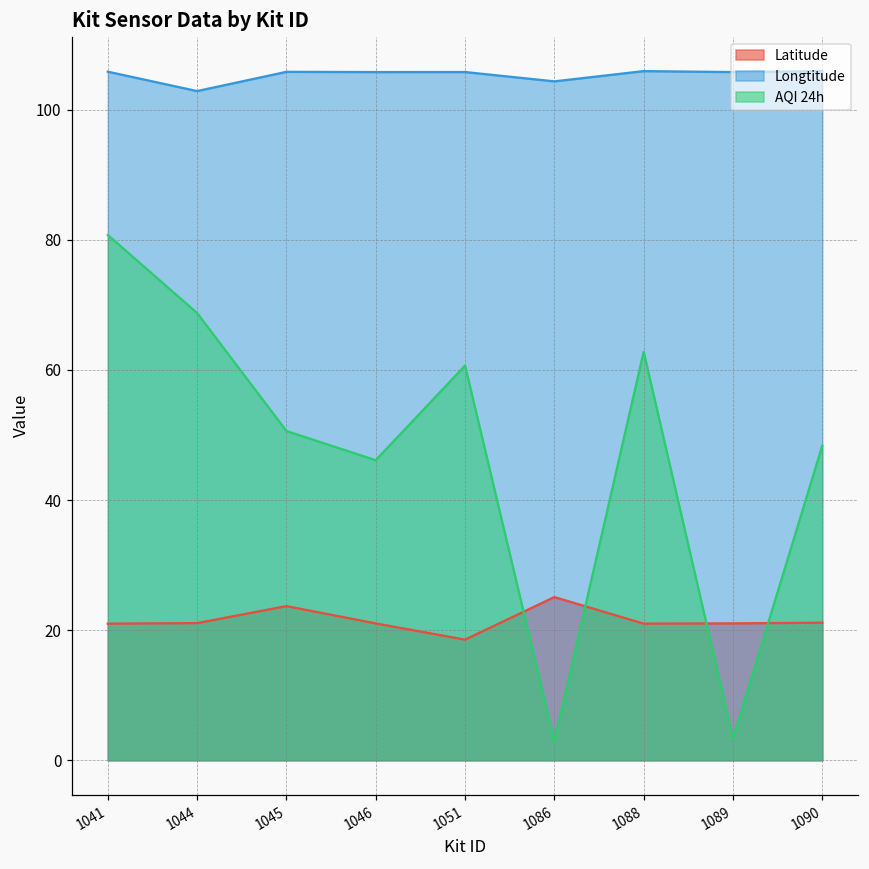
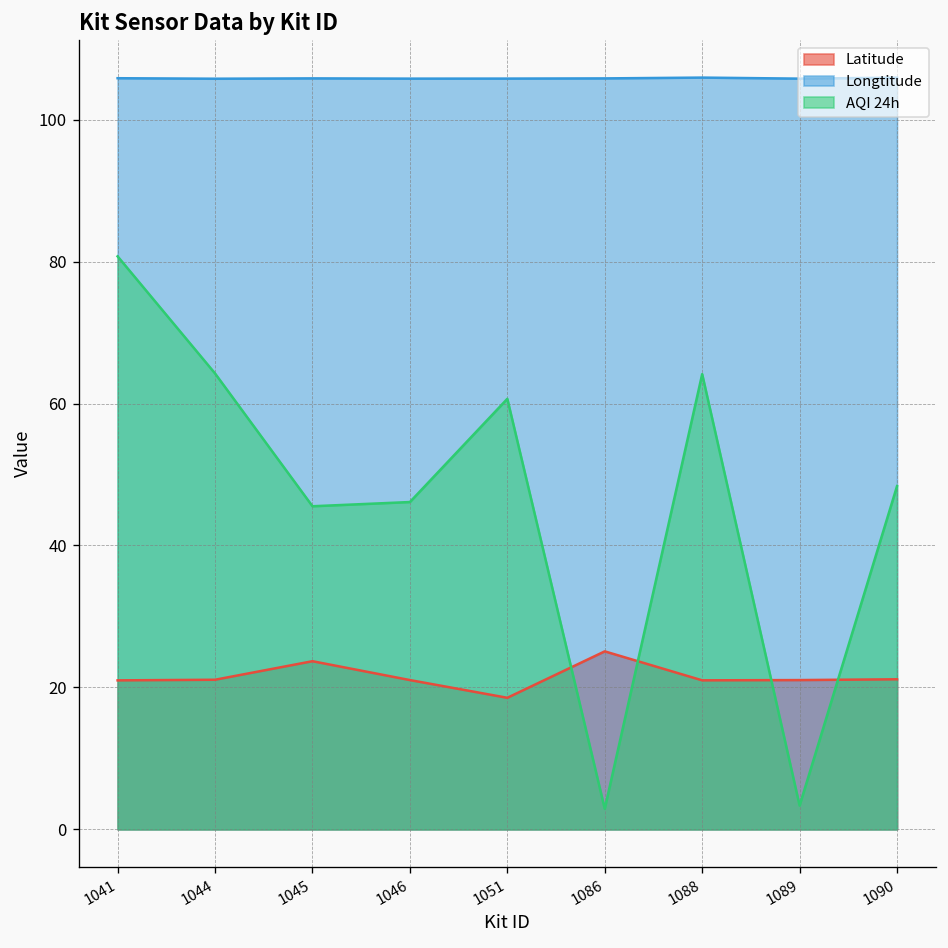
  {
    "Latitude": {
      "1041": 21,
      "1044": 21,
      "1045": 24,
      "1046": 21,
      "1051": 19,
      "1086": 25,
      "1088": 21,
      "1089": 21,
      "1090": 21
    },
    "Longtitude": {
      "1041": 106,
-     "1044": 103,
+     "1044": 106,
      "1045": 106,
      "1046": 106,
      "1051": 106,
-     "1086": 104,
+     "1086": 106,
      "1088": 106
    },
    "AQI 24h": {
      "1041": 81,
-     "1044": 69,
-     "1045": 51,
+     "1044": 64,
+     "1045": 46,
      "1046": 46,
      "1051": 61,
      "1086": 3,
-     "1088": 63,
+     "1088": 64,
      "1089": 3,
      "1090": 48
    }
  }
